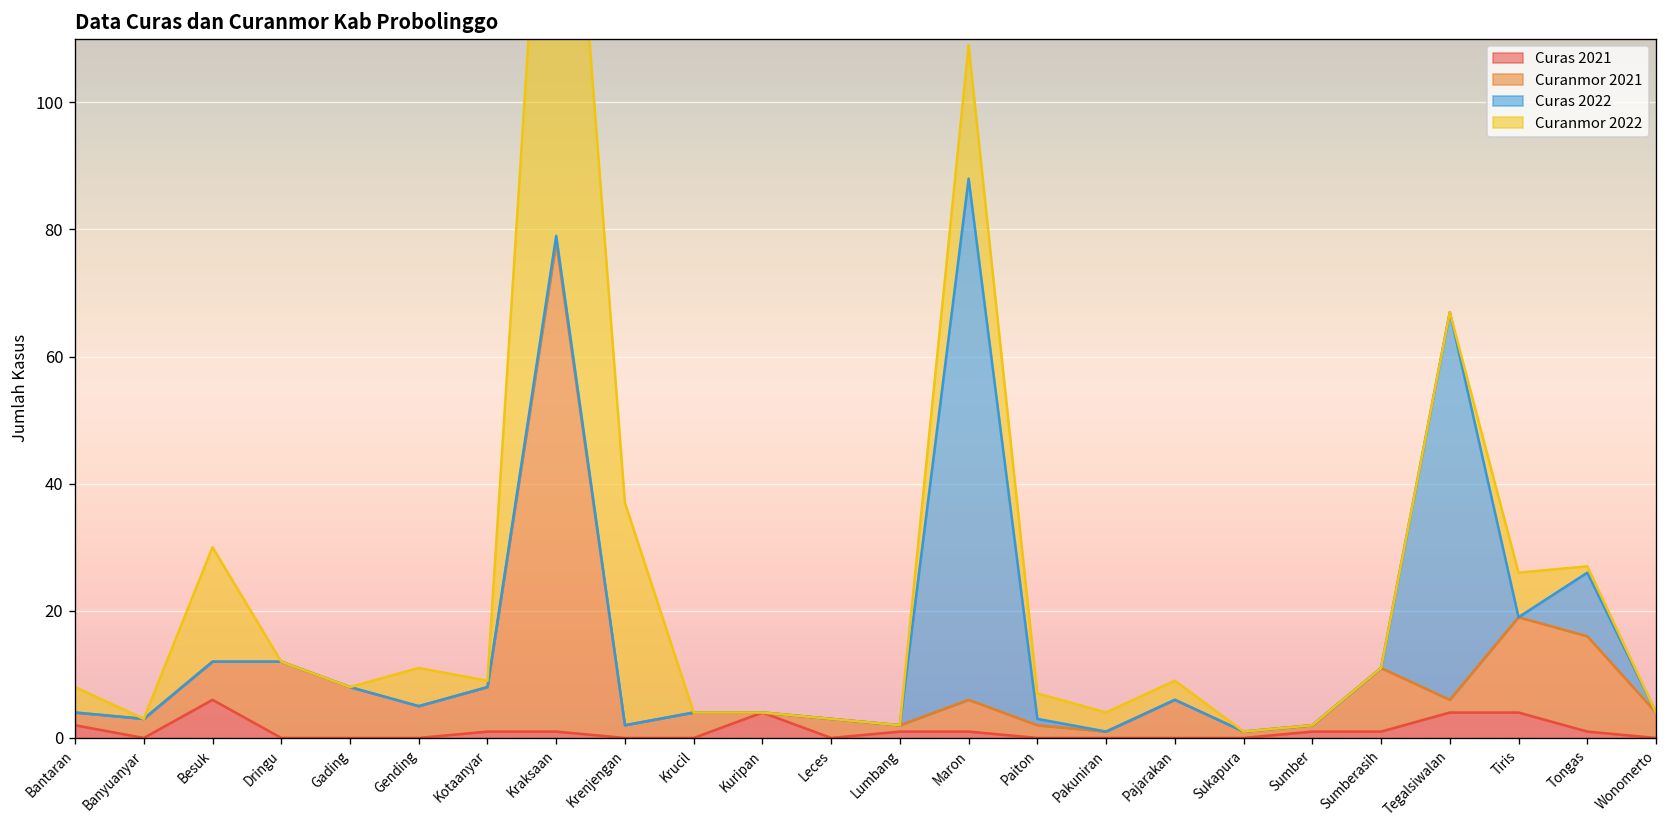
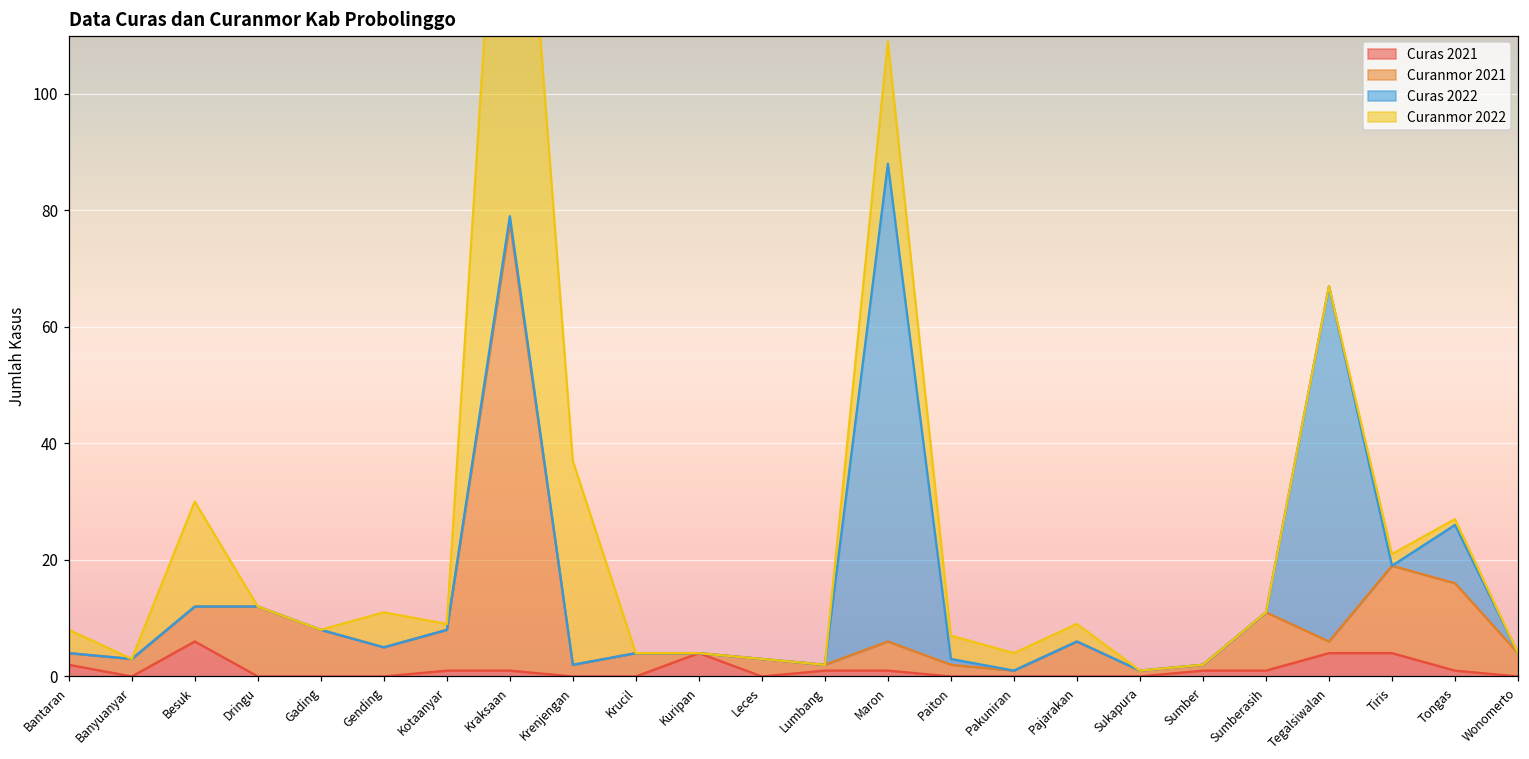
  {
    "Curas 2022": {
      "Kraksaan": 1,
      "Maron": 82,
      "Paiton": 1,
      "Tongas": 10
    },
    "Curanmor 2022": {
      "Bantaran": 4,
      "Besuk": 18,
      "Gending": 6,
      "Kotaanyar": 1,
      "Krenjengan": 35,
      "Maron": 21,
      "Paiton": 4,
      "Pakuniran": 3,
      "Pajarakan": 3,
-     "Tiris": 7,
+     "Tiris": 2,
      "Tongas": 1
    }
  }
